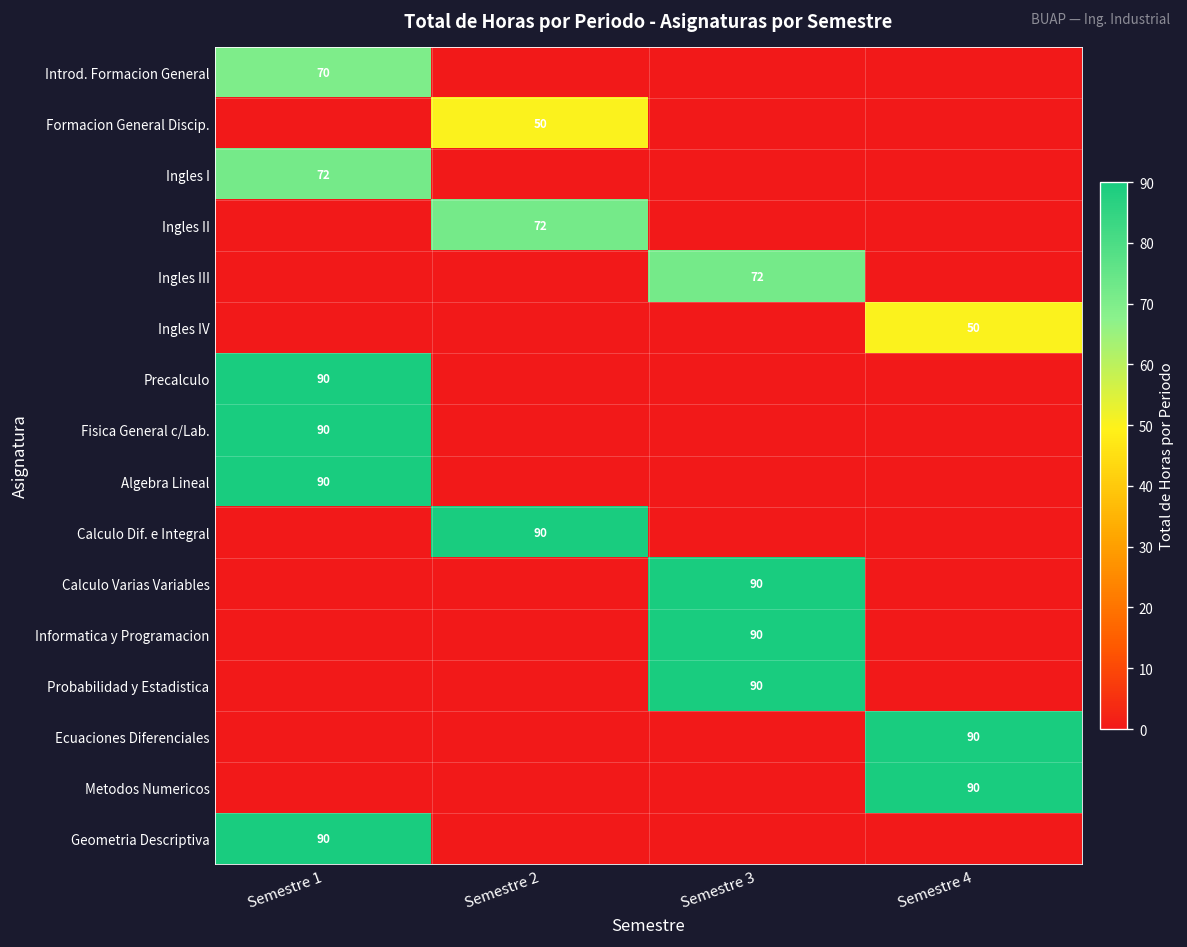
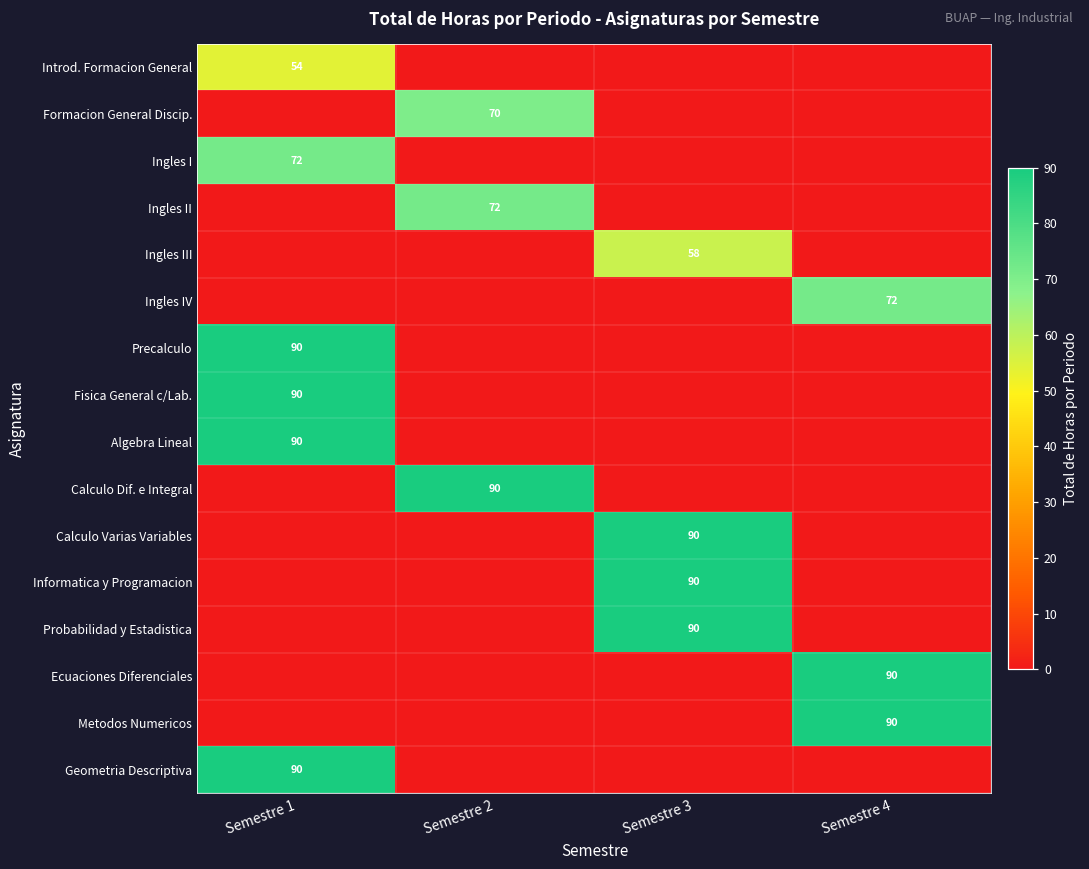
  {
    "Introd. Formacion General": {
-     "Semestre 1": 70
+     "Semestre 1": 54
    },
    "Formacion General Discip.": {
-     "Semestre 2": 50
+     "Semestre 2": 70
    },
    "Ingles I": {
      "Semestre 1": 72
    },
    "Ingles II": {
      "Semestre 2": 72
    },
    "Ingles III": {
-     "Semestre 3": 72
+     "Semestre 3": 58
    },
    "Ingles IV": {
-     "Semestre 4": 50
+     "Semestre 4": 72
    },
    "Precalculo": {
      "Semestre 1": 90
    },
    "Fisica General c/Lab.": {
      "Semestre 1": 90
    },
    "Algebra Lineal": {
      "Semestre 1": 90
    },
    "Calculo Dif. e Integral": {
      "Semestre 2": 90
    },
    "Calculo Varias Variables": {
      "Semestre 3": 90
    },
    "Informatica y Programacion": {
      "Semestre 3": 90
    },
    "Probabilidad y Estadistica": {
      "Semestre 3": 90
    },
    "Ecuaciones Diferenciales": {
      "Semestre 4": 90
    },
    "Metodos Numericos": {
      "Semestre 4": 90
    },
    "Geometria Descriptiva": {
      "Semestre 1": 90
    }
  }
